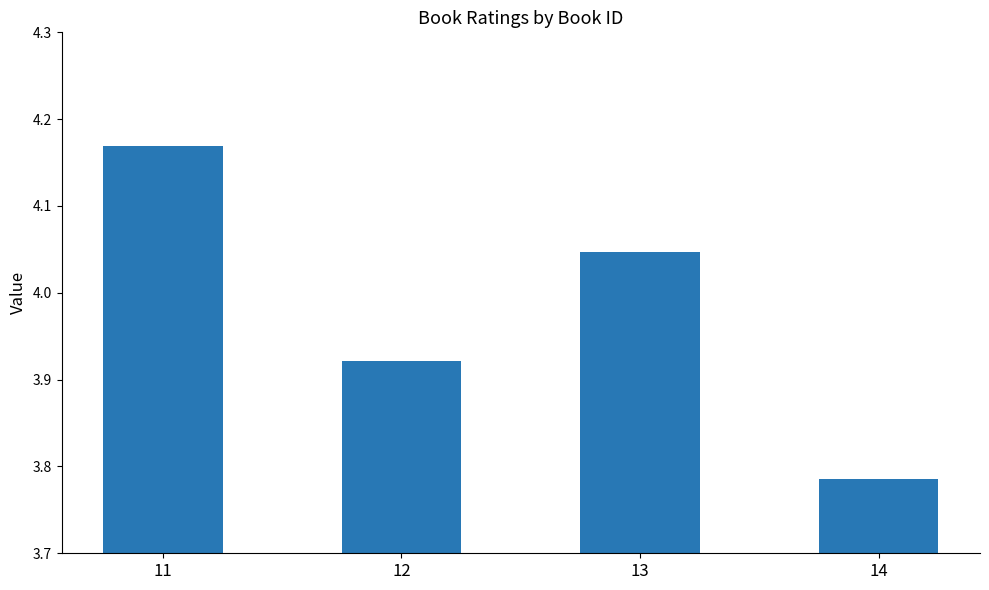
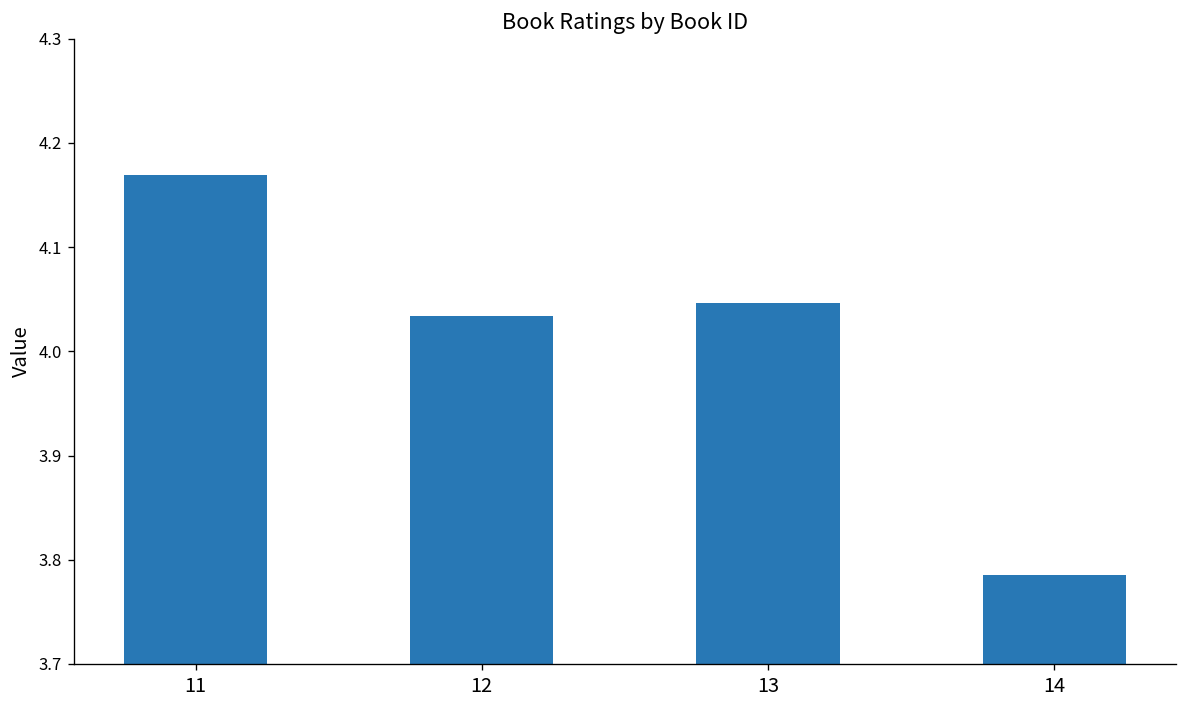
  {
    "11": 4.17,
-   "12": 3.92,
+   "12": 4.03,
    "13": 4.05,
    "14": 3.79
  }
